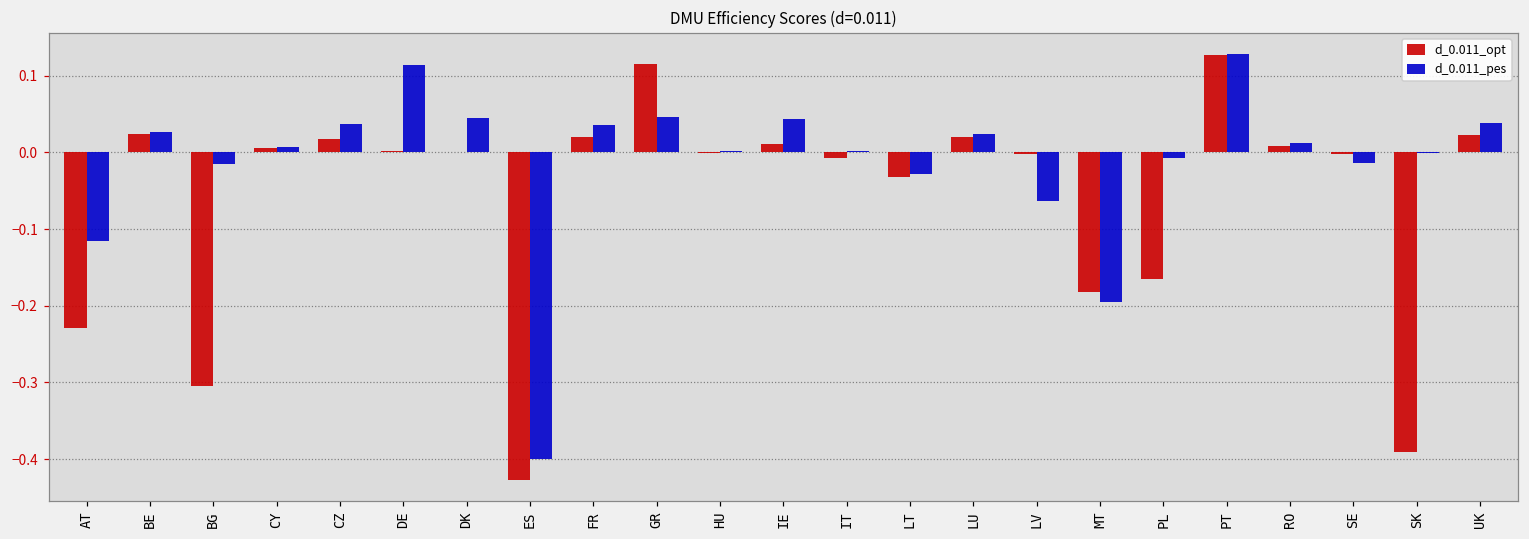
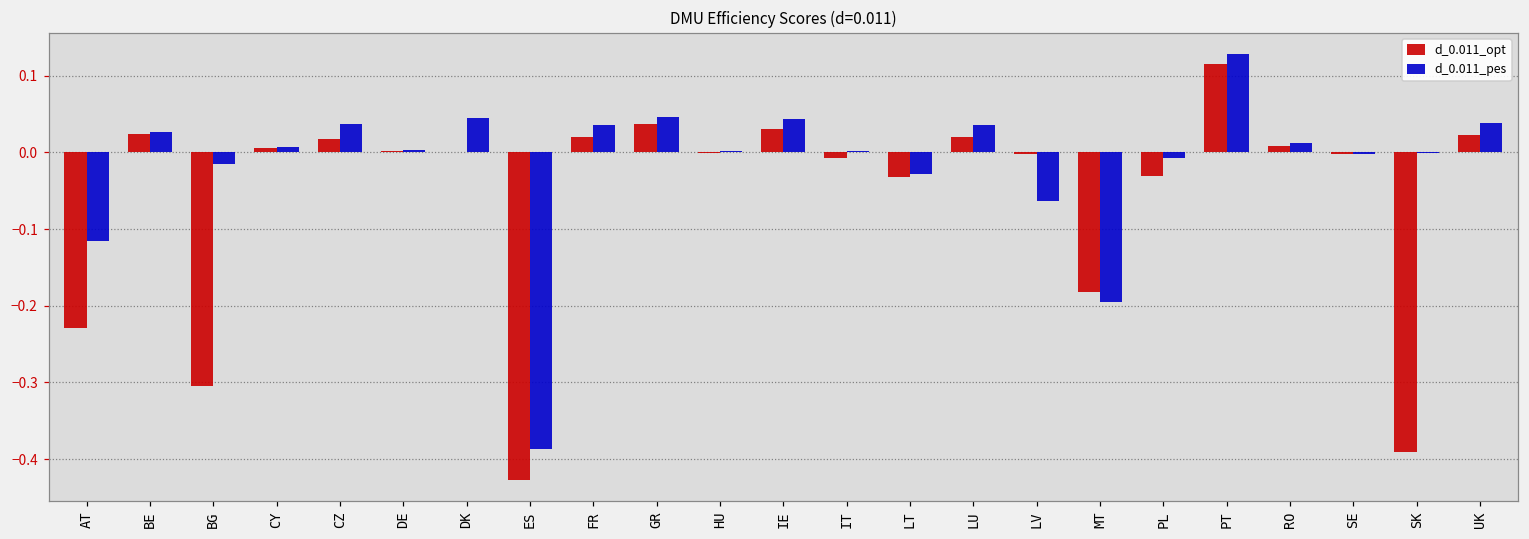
  {
    "d_0.011_opt": {
      "AT": -0.23,
      "BE": 0.02,
      "BG": -0.30,
      "CY": 0.01,
      "CZ": 0.02,
      "ES": -0.43,
      "FR": 0.02,
-     "GR": 0.12,
-     "IE": 0.01,
+     "GR": 0.04,
+     "IE": 0.03,
      "IT": -0.01,
      "LT": -0.03,
      "LU": 0.02,
      "MT": -0.18,
-     "PL": -0.16,
-     "PT": 0.13,
+     "PL": -0.03,
+     "PT": 0.12,
      "RO": 0.01,
      "SK": -0.39,
      "UK": 0.02
    },
    "d_0.011_pes": {
      "AT": -0.12,
      "BE": 0.03,
      "BG": -0.02,
      "CY": 0.01,
      "CZ": 0.04,
-     "DE": 0.11,
+     "DE": 0.00,
      "DK": 0.04,
-     "ES": -0.40,
+     "ES": -0.39,
      "FR": 0.04,
      "GR": 0.05,
      "IE": 0.04,
      "LT": -0.03,
-     "LU": 0.02,
+     "LU": 0.04,
      "LV": -0.06,
      "MT": -0.20,
      "PL": -0.01,
      "PT": 0.13,
      "RO": 0.01,
-     "SE": -0.01,
+     "SE": 0.00,
      "UK": 0.04
    }
  }
